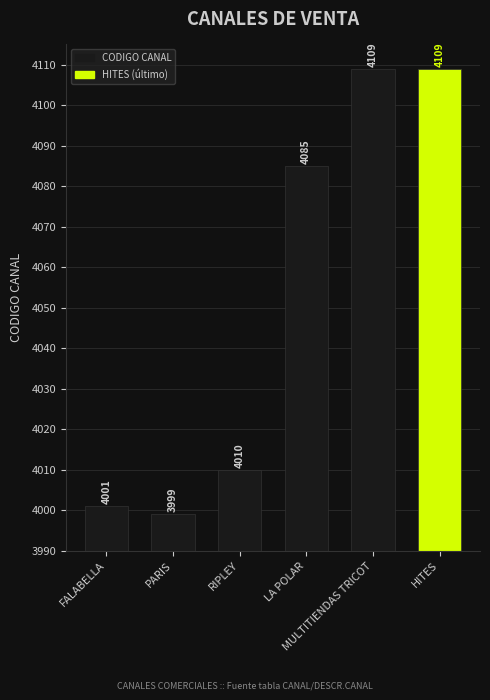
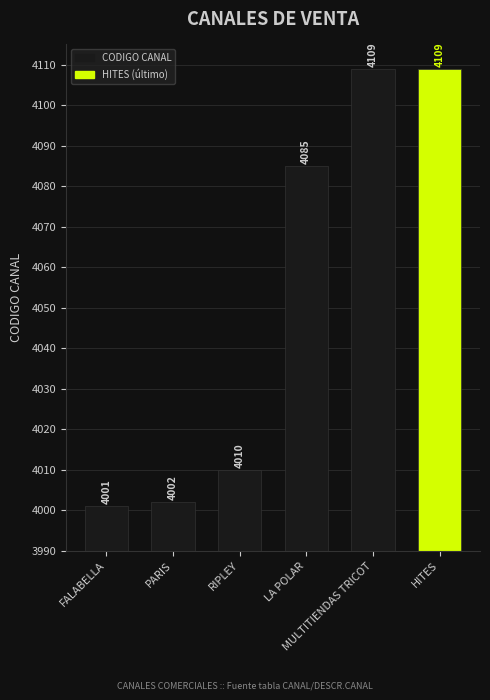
  {
    "FALABELLA": 4001,
-   "PARIS": 3999,
+   "PARIS": 4002,
    "RIPLEY": 4010,
    "LA POLAR": 4085,
    "MULTITIENDAS TRICOT": 4109,
    "HITES": 4109
  }
